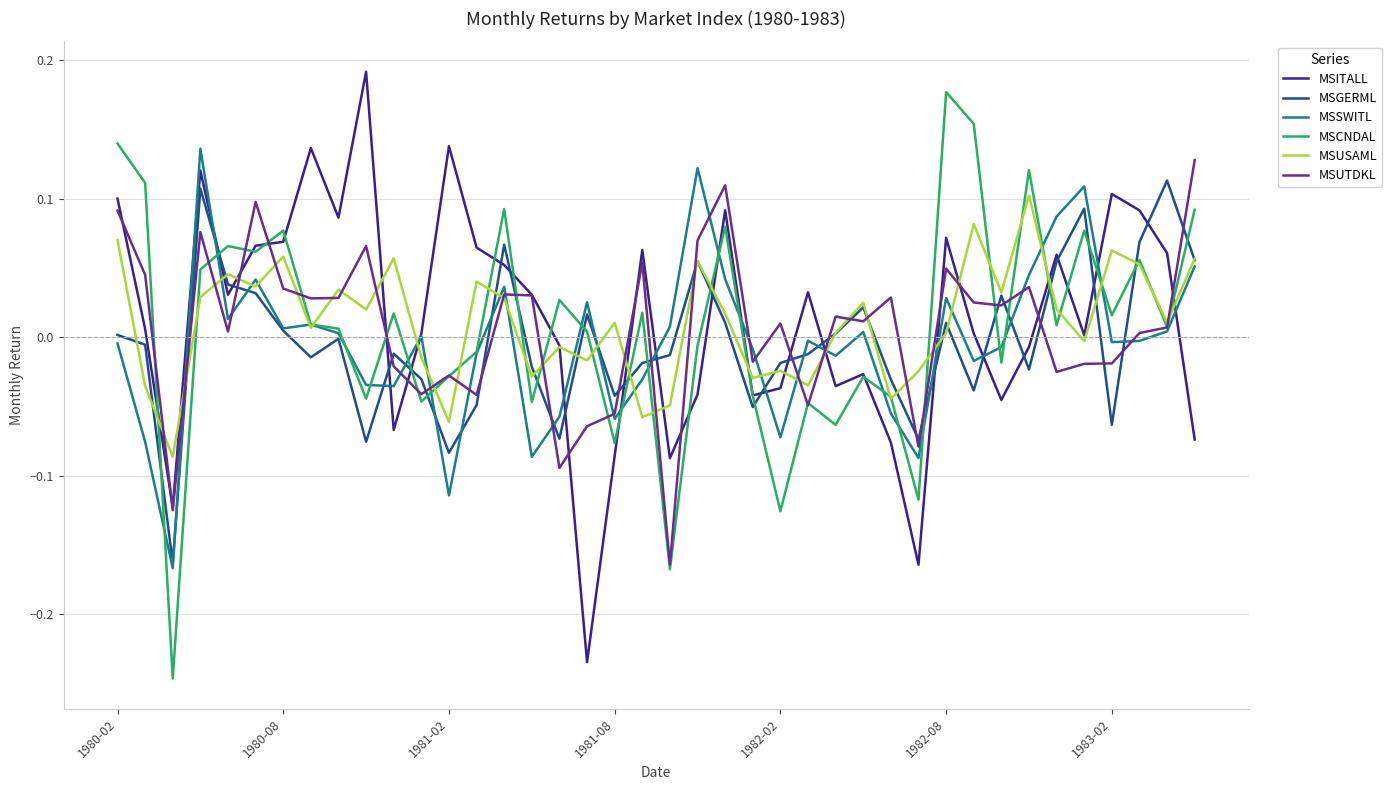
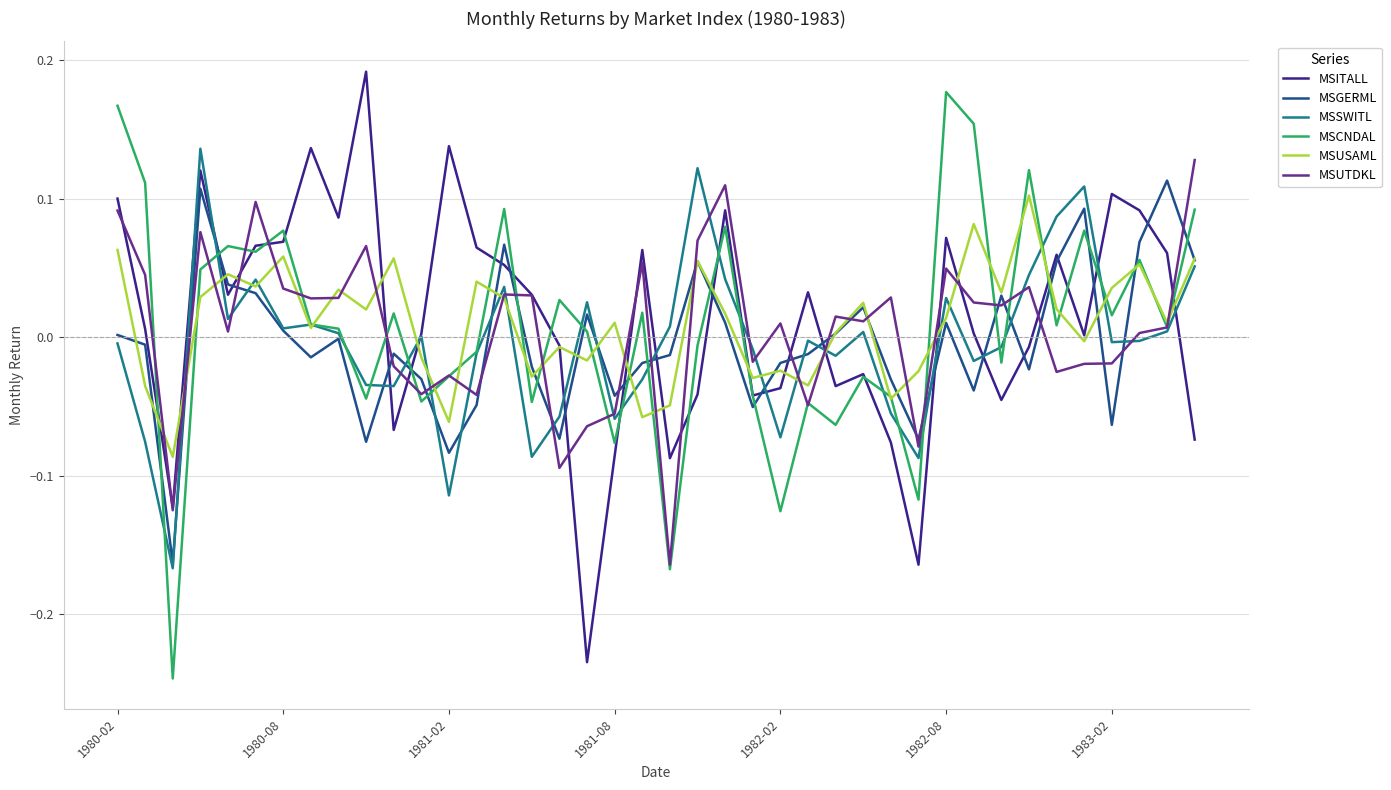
  {
    "MSCNDAL": {
-     "1980-02": 0.140,
+     "1980-02": 0.167,
      "1980-08": 0.077,
      "1981-08": -0.076,
      "1982-02": -0.125,
      "1982-08": 0.177,
      "1983-02": 0.016
    },
    "MSUSAML": {
-     "1980-02": 0.070,
+     "1980-02": 0.063,
      "1980-08": 0.058,
      "1981-02": -0.061,
      "1981-08": 0.011,
      "1982-02": -0.024,
-     "1982-08": 0.003,
-     "1983-02": 0.063
+     "1982-08": 0.014,
+     "1983-02": 0.036
    }
  }
